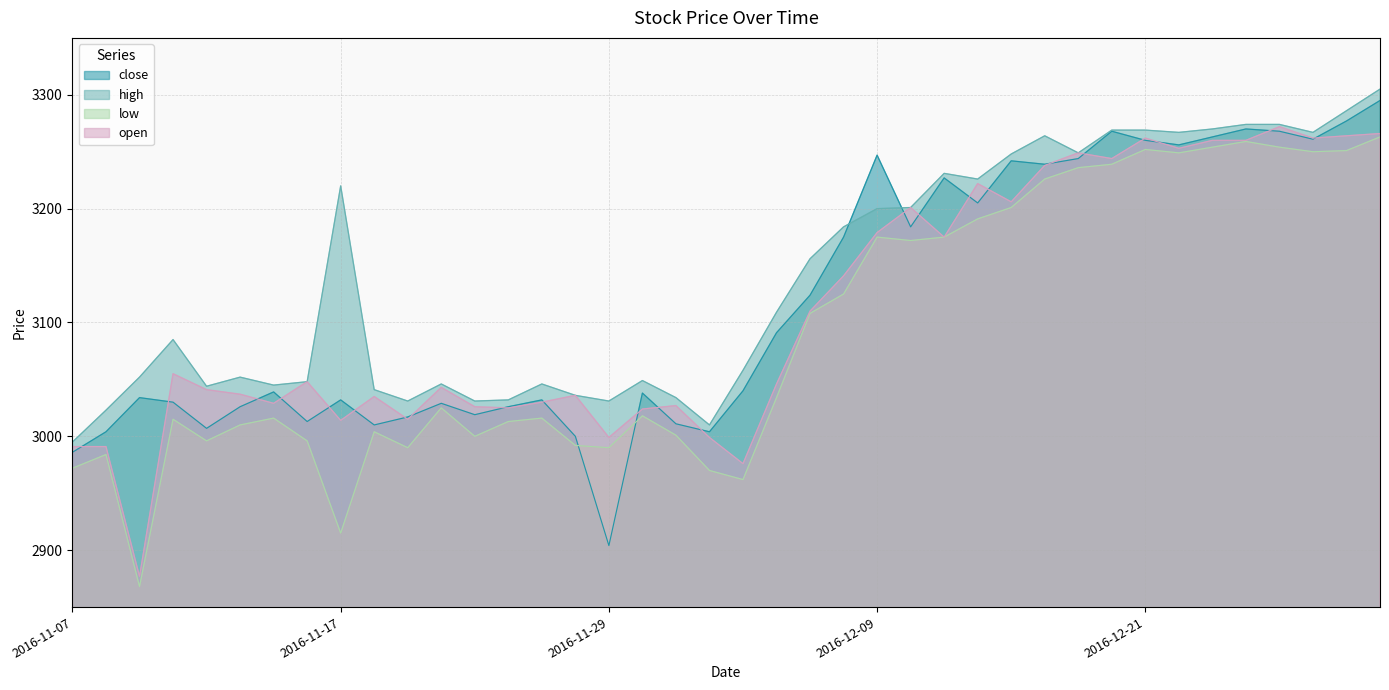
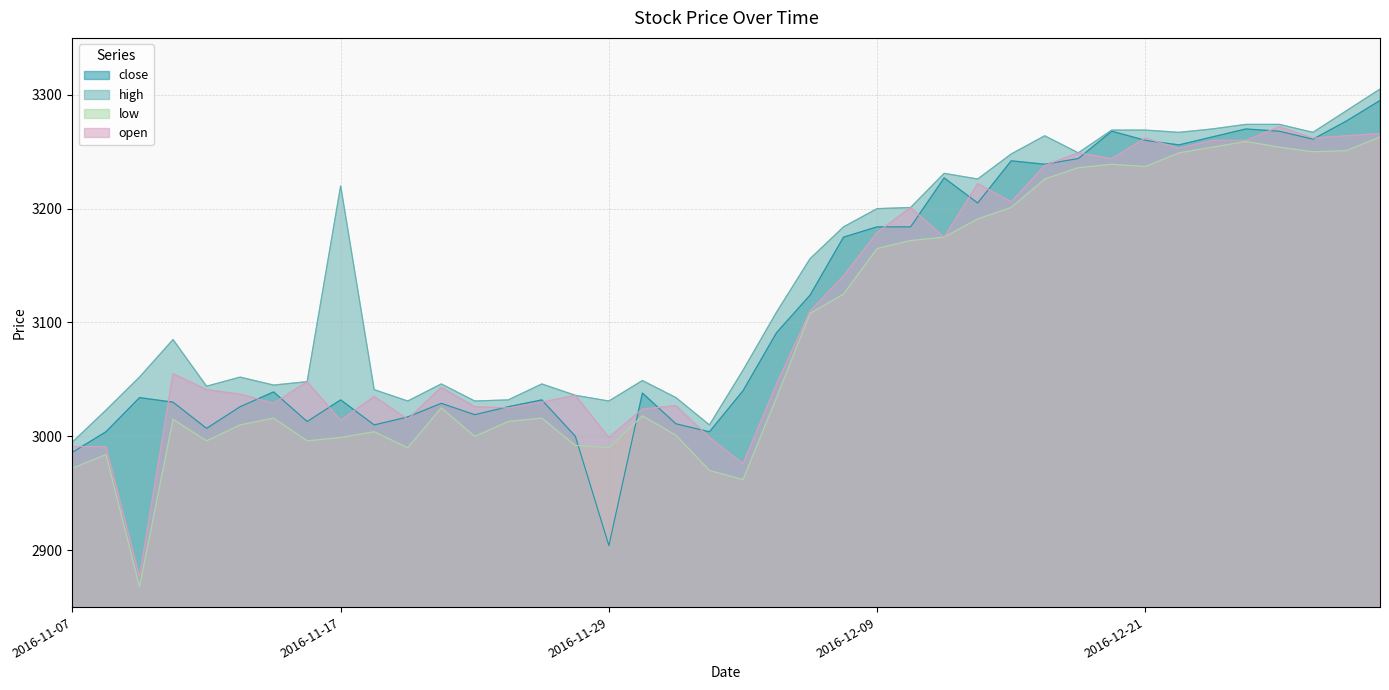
  {
    "close": {
      "2016-11-07": 2986,
      "2016-11-17": 3032,
      "2016-11-29": 2904,
-     "2016-12-09": 3247
+     "2016-12-09": 3184
    },
    "high": {
      "2016-11-07": 2995,
      "2016-11-17": 3220,
      "2016-11-29": 3031,
      "2016-12-09": 3200,
      "2016-12-21": 3269
    },
    "low": {
      "2016-11-07": 2972,
-     "2016-11-17": 2915,
+     "2016-11-17": 2999,
      "2016-11-29": 2990,
-     "2016-12-09": 3175,
-     "2016-12-21": 3252
+     "2016-12-09": 3165,
+     "2016-12-21": 3237
    },
    "open": {
      "2016-11-07": 2991,
      "2016-11-17": 3014,
      "2016-11-29": 2999,
      "2016-12-09": 3179
    }
  }
